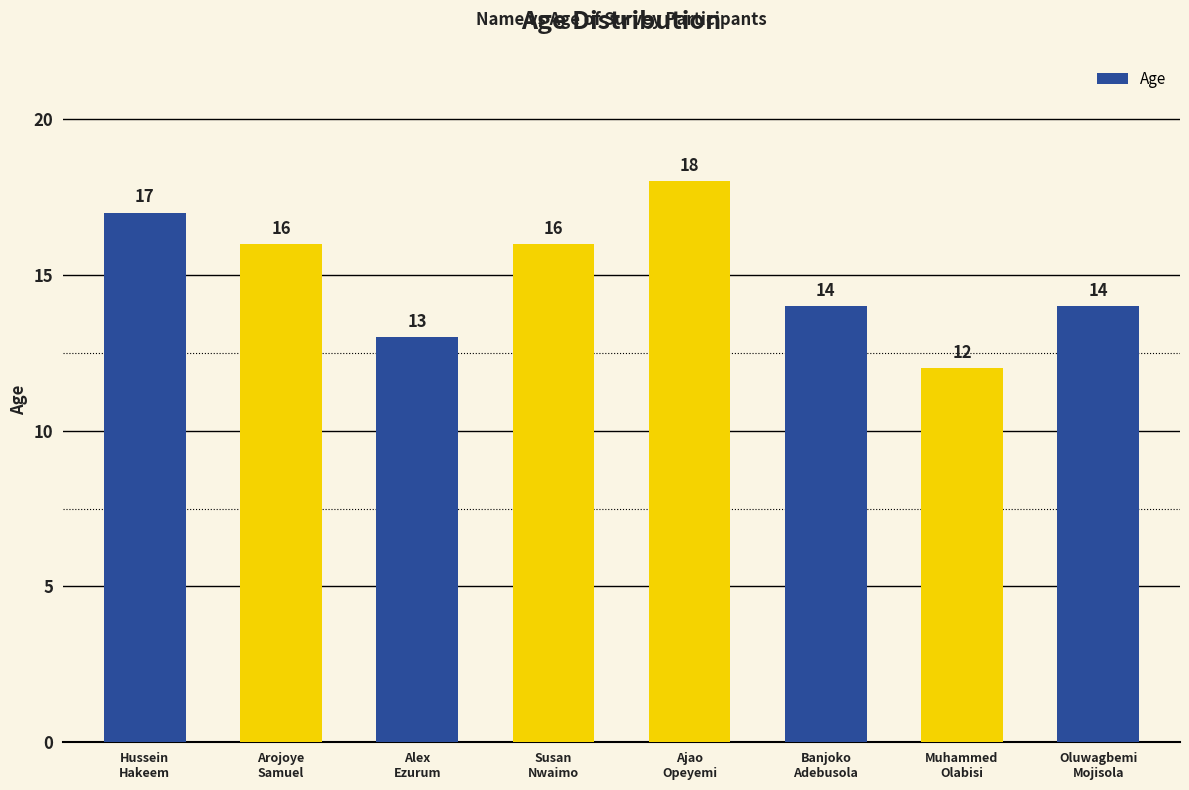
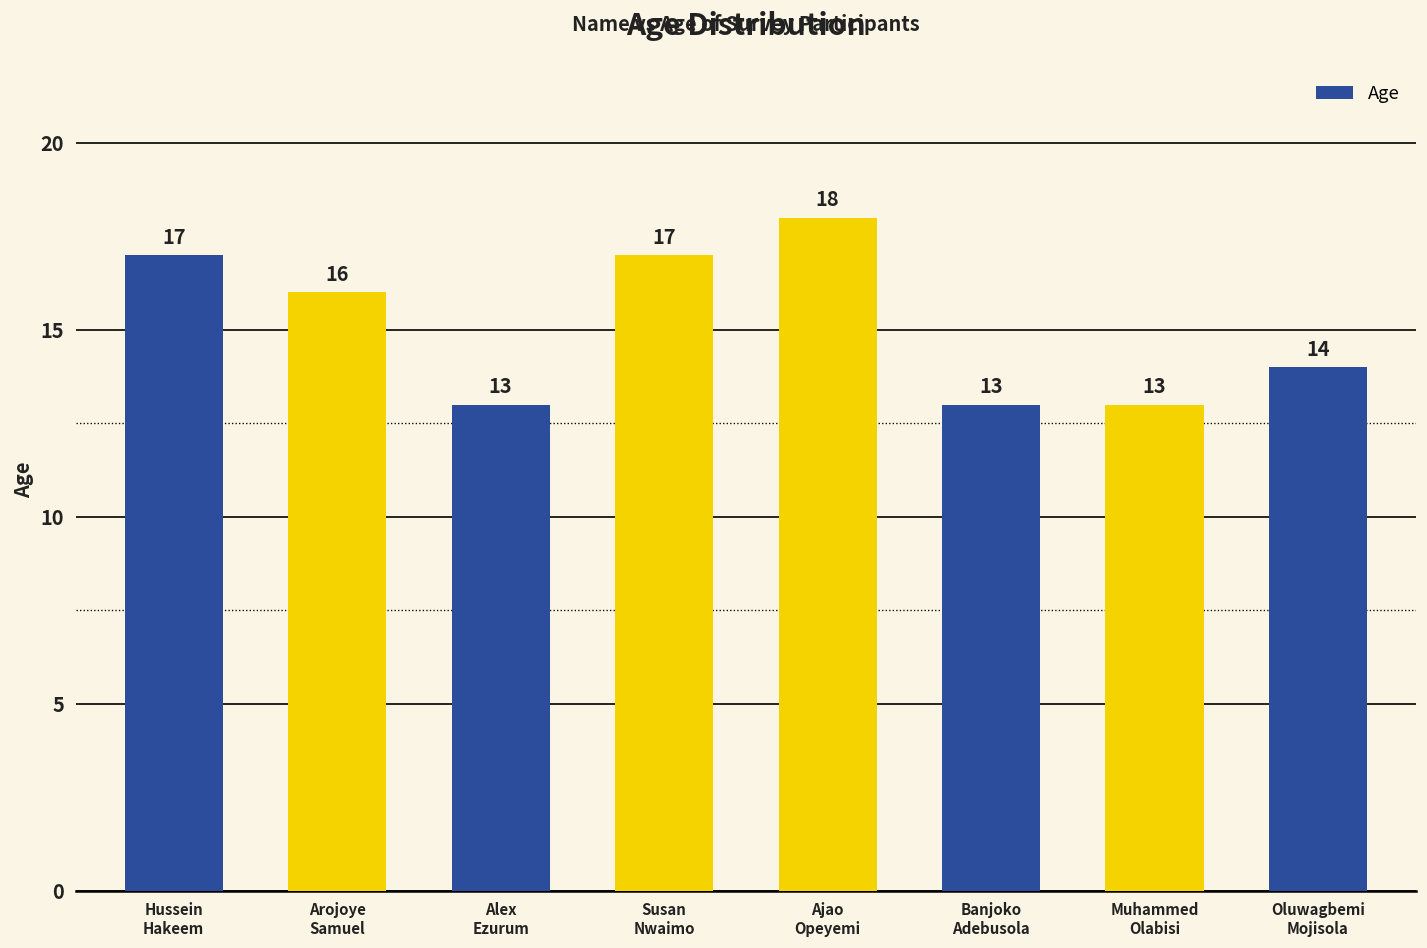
  {
    "Hussein Hakeem": 17,
    "Arojoye Samuel": 16,
    "Alex Ezurum": 13,
-   "Susan Nwaimo": 16,
+   "Susan Nwaimo": 17,
    "Ajao Opeyemi": 18,
-   "Banjoko Adebusola": 14,
-   "Muhammed Olabisi": 12,
+   "Banjoko Adebusola": 13,
+   "Muhammed Olabisi": 13,
    "Oluwagbemi Mojisola": 14
  }
